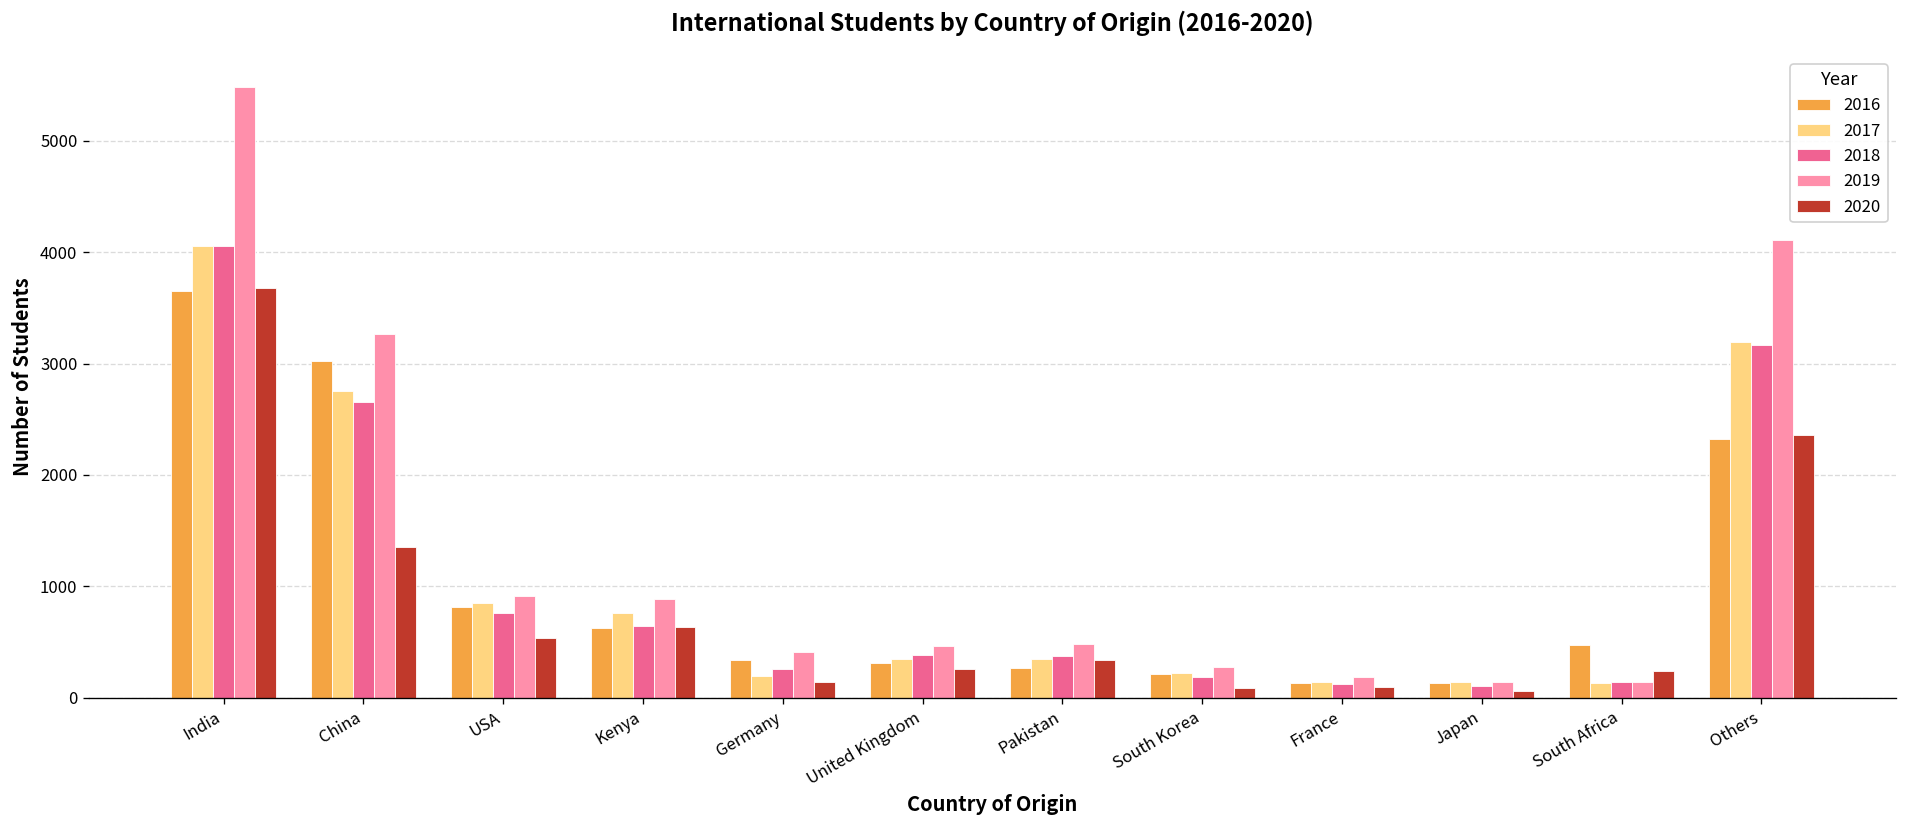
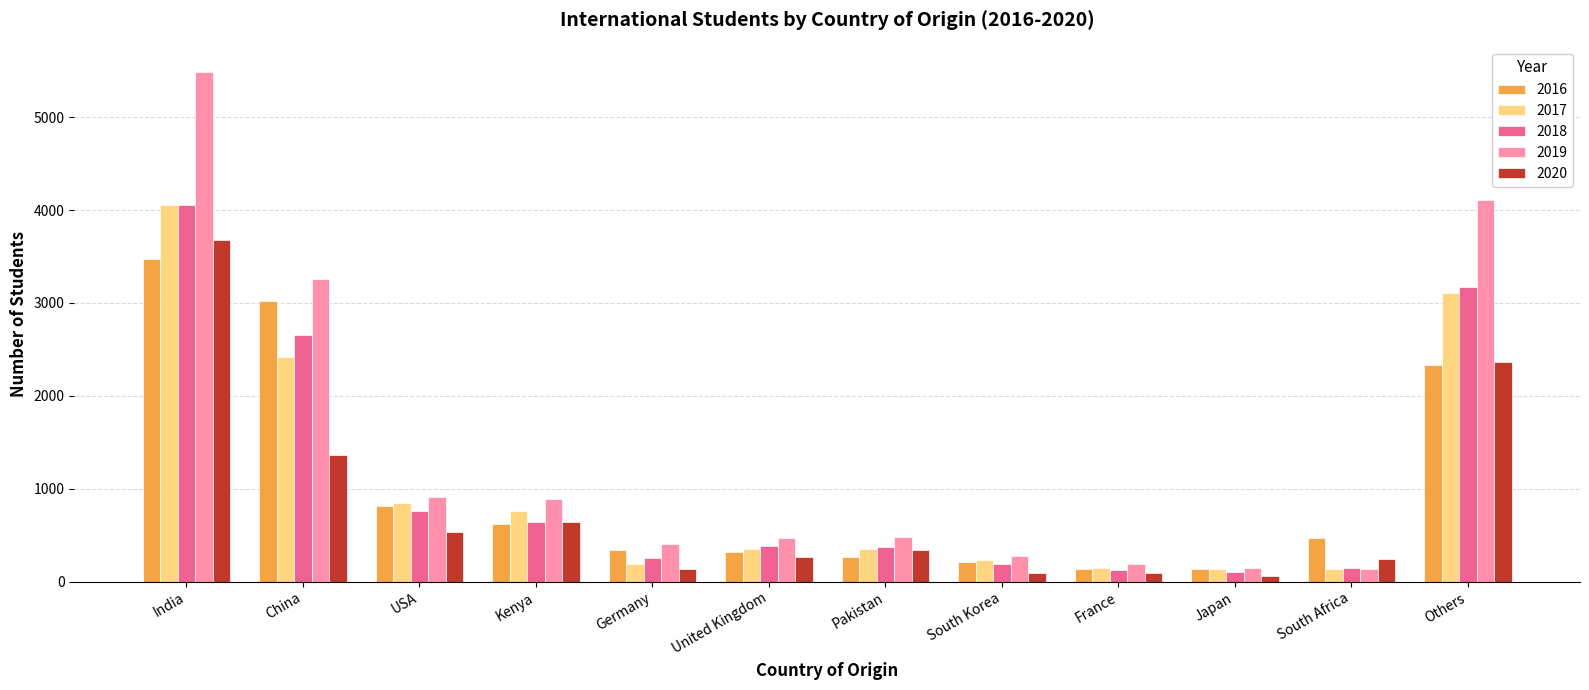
  {
    "2016": {
-     "India": 3600,
+     "India": 3500,
      "China": 3000,
      "USA": 800,
      "Kenya": 600,
      "Germany": 300,
      "United Kingdom": 300,
      "Pakistan": 300,
      "South Korea": 200,
      "France": 100,
      "Japan": 100,
      "South Africa": 500,
      "Others": 2300
    },
    "2017": {
      "India": 4100,
-     "China": 2800,
+     "China": 2400,
      "USA": 900,
      "Kenya": 800,
      "Germany": 200,
      "United Kingdom": 400,
      "Pakistan": 300,
      "South Korea": 200,
      "France": 100,
      "Japan": 100,
      "South Africa": 100,
-     "Others": 3200
+     "Others": 3100
    },
    "2020": {
      "India": 3700,
      "China": 1400,
      "USA": 500,
      "Kenya": 600,
      "Germany": 100,
      "United Kingdom": 300,
      "Pakistan": 300,
      "South Korea": 100,
      "France": 100,
      "Japan": 100,
      "South Africa": 200,
      "Others": 2400
    }
  }
